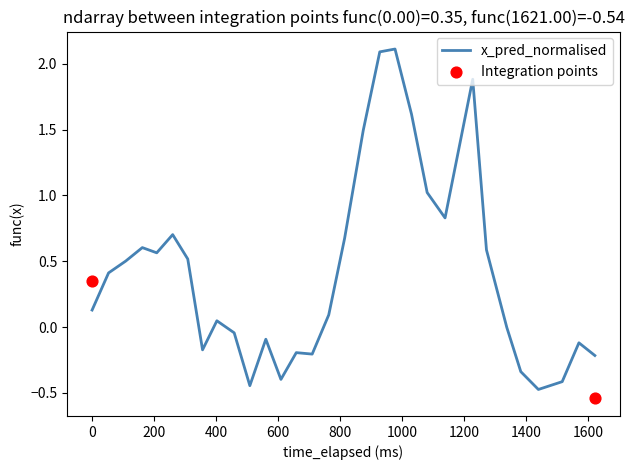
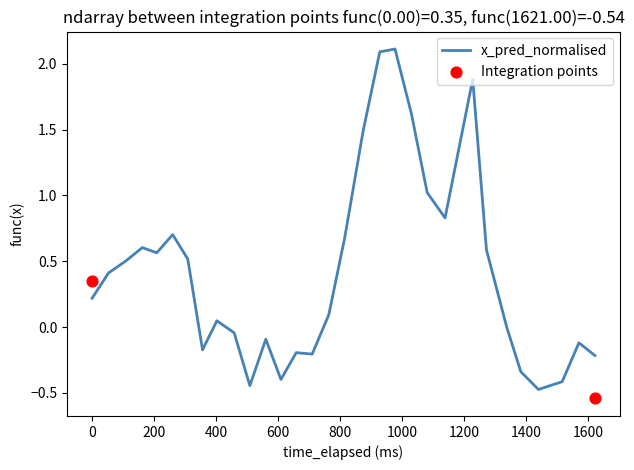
  {
    "x_pred_normalised": {
-     "0": 0.13
+     "0": 0.22
    }
  }
